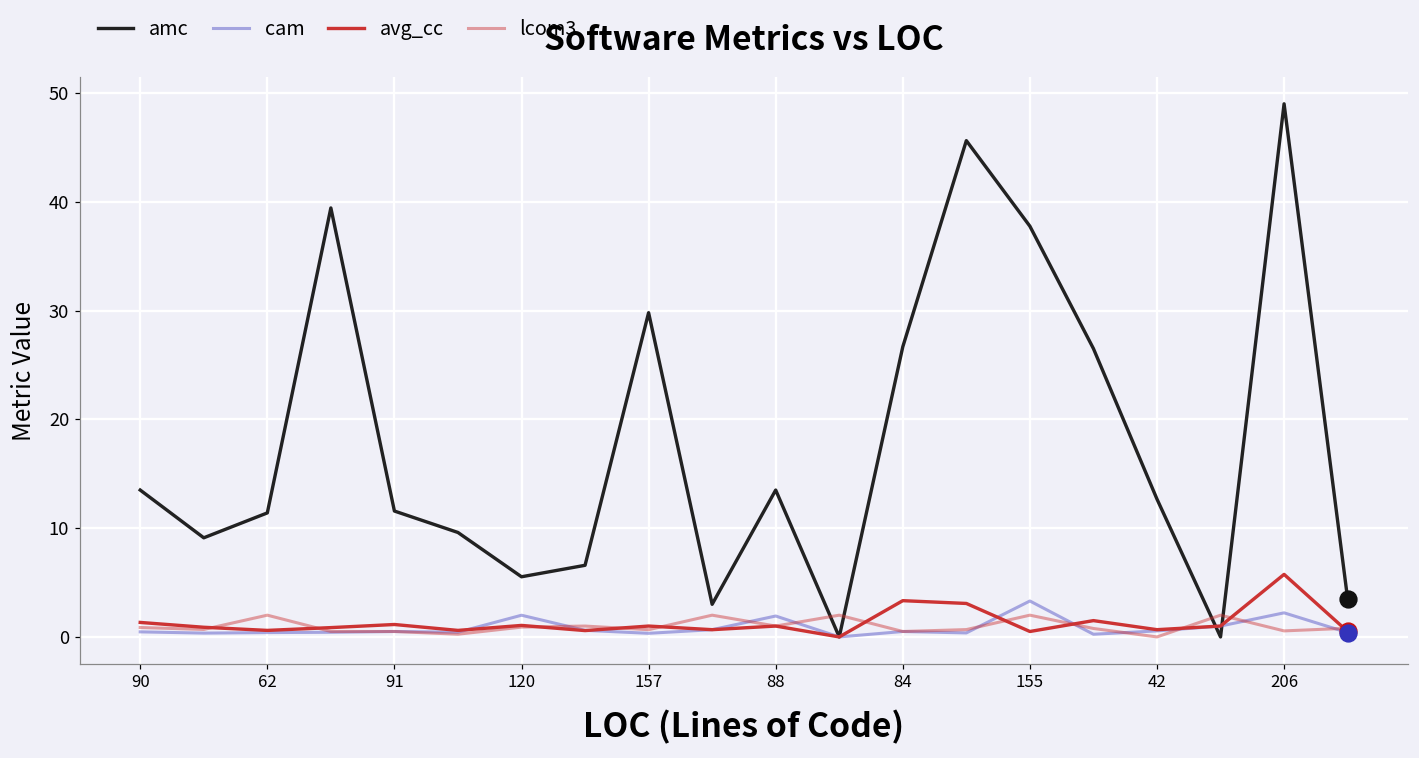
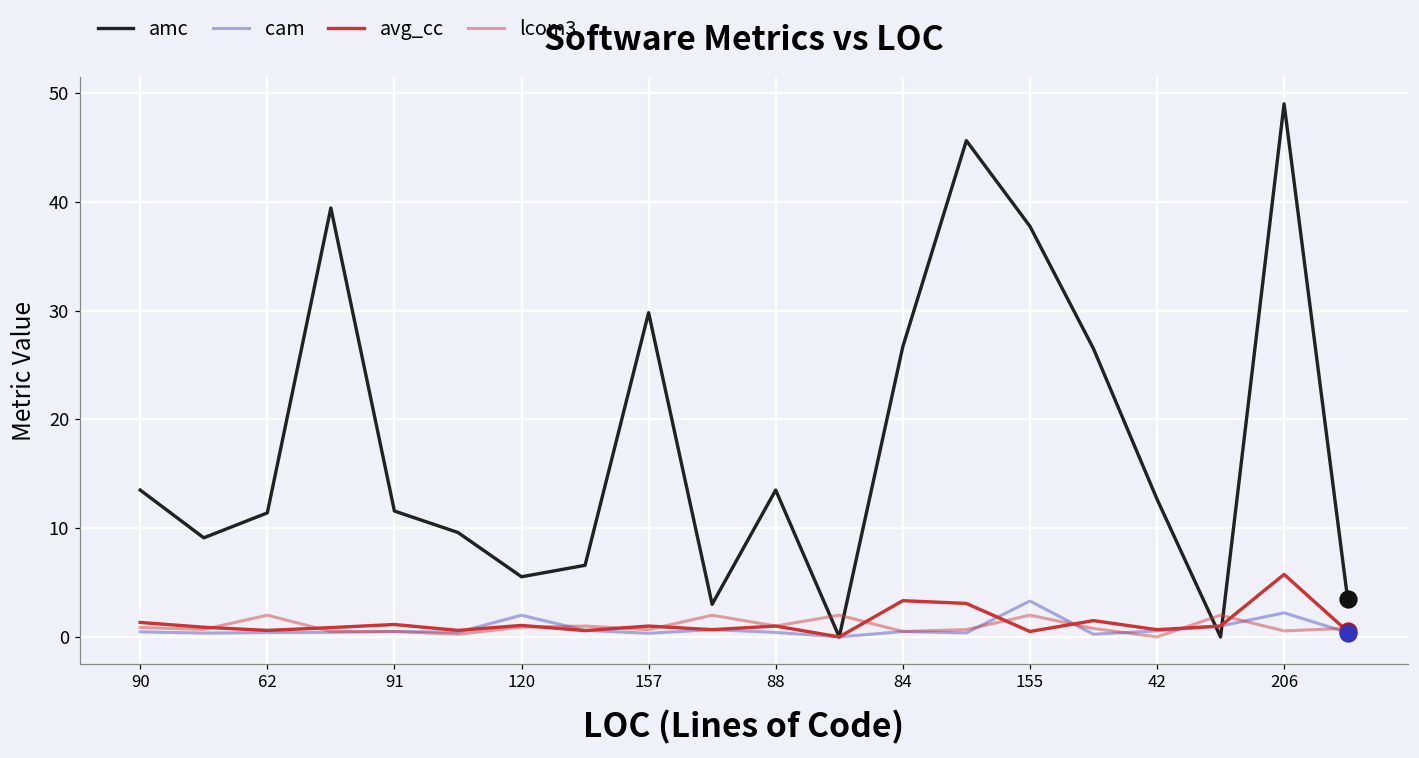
  {
    "cam": {
      "90": 0,
      "120": 2,
      "157": 0,
-     "88": 2,
+     "88": 0,
      "155": 3,
      "206": 2
    }
  }
